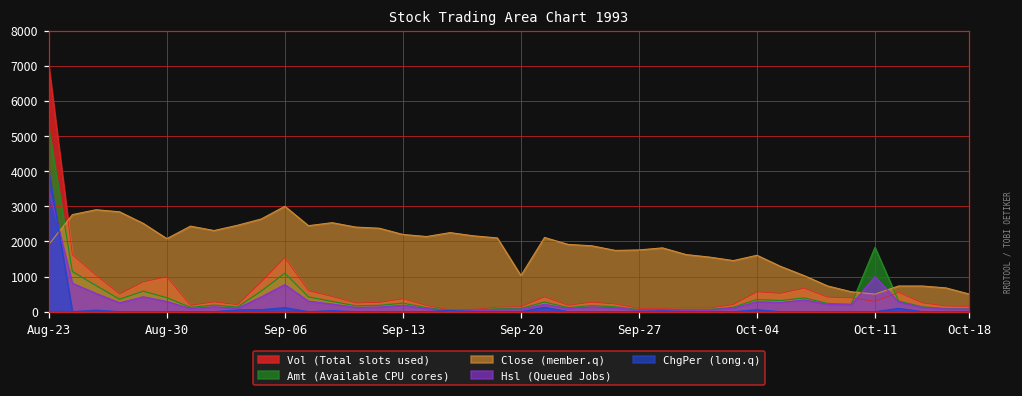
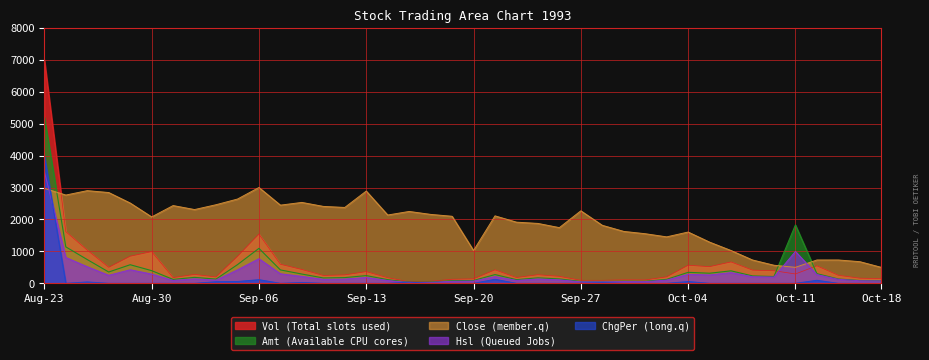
  {
    "Vol (Total slots used)": {
      "Aug-23": 7000,
      "Aug-30": 1000,
      "Sep-06": 1500,
      "Sep-13": 400,
      "Oct-04": 600,
      "Oct-11": 300
    },
    "Amt (Available CPU cores)": {
      "Aug-23": 5200,
      "Aug-30": 400,
      "Sep-06": 1100,
      "Oct-11": 1800
    },
    "Close (member.q)": {
-     "Aug-23": 1900,
+     "Aug-23": 3000,
      "Aug-30": 2100,
      "Sep-06": 3000,
-     "Sep-13": 2200,
+     "Sep-13": 2900,
      "Sep-20": 1000,
-     "Sep-27": 1800,
+     "Sep-27": 2300,
      "Oct-04": 1600,
      "Oct-11": 500,
      "Oct-18": 500
    },
    "Hsl (Queued Jobs)": {
      "Aug-23": 3500,
      "Aug-30": 300,
      "Sep-06": 800,
      "Oct-11": 1000
    },
    "ChgPer (long.q)": {
      "Aug-23": 4000,
      "Aug-30": 0,
      "Sep-06": 100,
      "Sep-13": 0,
      "Oct-04": 100,
      "Oct-11": 0
    }
  }
